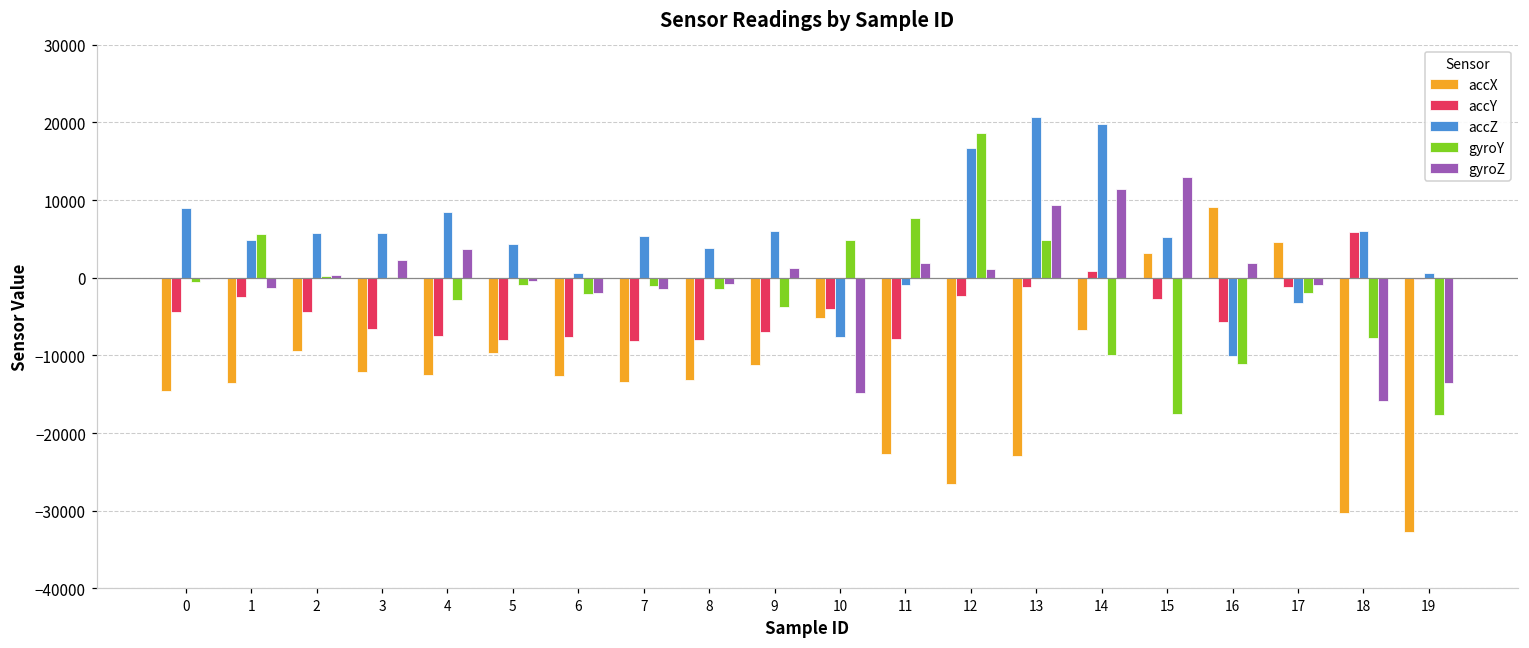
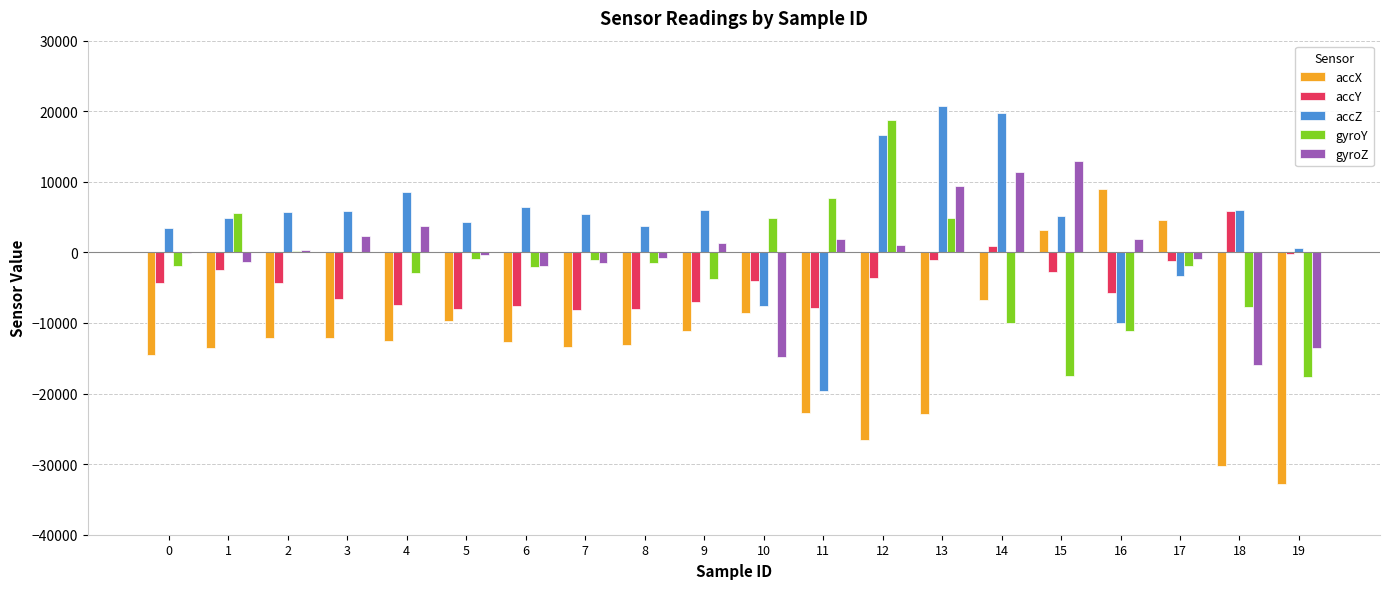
  {
    "accX": {
      "0": -15000,
      "1": -14000,
-     "2": -9000,
+     "2": -12000,
      "3": -12000,
      "4": -12000,
      "5": -10000,
      "6": -13000,
      "7": -13000,
      "8": -13000,
      "9": -11000,
-     "10": -5000,
+     "10": -9000,
      "11": -23000,
      "12": -27000,
      "13": -23000,
      "14": -7000,
      "15": 3000,
      "16": 9000,
      "17": 5000,
      "18": -30000,
      "19": -33000
    },
    "accY": {
      "0": -4000,
      "1": -2000,
      "2": -4000,
      "3": -7000,
      "4": -7000,
      "5": -8000,
      "6": -8000,
      "7": -8000,
      "8": -8000,
      "9": -7000,
      "10": -4000,
      "11": -8000,
-     "12": -2000,
+     "12": -4000,
      "13": -1000,
      "14": 1000,
      "15": -3000,
      "16": -6000,
      "17": -1000,
      "18": 6000
    },
    "accZ": {
-     "0": 9000,
+     "0": 3000,
      "1": 5000,
      "2": 6000,
      "3": 6000,
      "4": 9000,
      "5": 4000,
-     "6": 1000,
+     "6": 6000,
      "7": 5000,
      "8": 4000,
      "9": 6000,
      "10": -8000,
-     "11": -1000,
+     "11": -20000,
      "12": 17000,
      "13": 21000,
      "14": 20000,
      "15": 5000,
      "16": -10000,
      "17": -3000,
      "18": 6000,
      "19": 1000
    },
    "gyroY": {
-     "0": -1000,
+     "0": -2000,
      "1": 6000,
      "4": -3000,
      "5": -1000,
      "6": -2000,
      "7": -1000,
      "8": -1000,
      "9": -4000,
      "10": 5000,
      "11": 8000,
      "12": 19000,
      "13": 5000,
      "14": -10000,
      "15": -18000,
      "16": -11000,
      "17": -2000,
      "18": -8000,
      "19": -18000
    },
    "gyroZ": {
      "1": -1000,
      "2": 0,
      "3": 2000,
      "4": 4000,
      "5": 0,
      "6": -2000,
      "7": -1000,
      "8": -1000,
      "9": 1000,
      "10": -15000,
      "11": 2000,
      "12": 1000,
      "13": 9000,
      "14": 11000,
      "15": 13000,
      "16": 2000,
      "17": -1000,
      "18": -16000,
      "19": -14000
    }
  }
